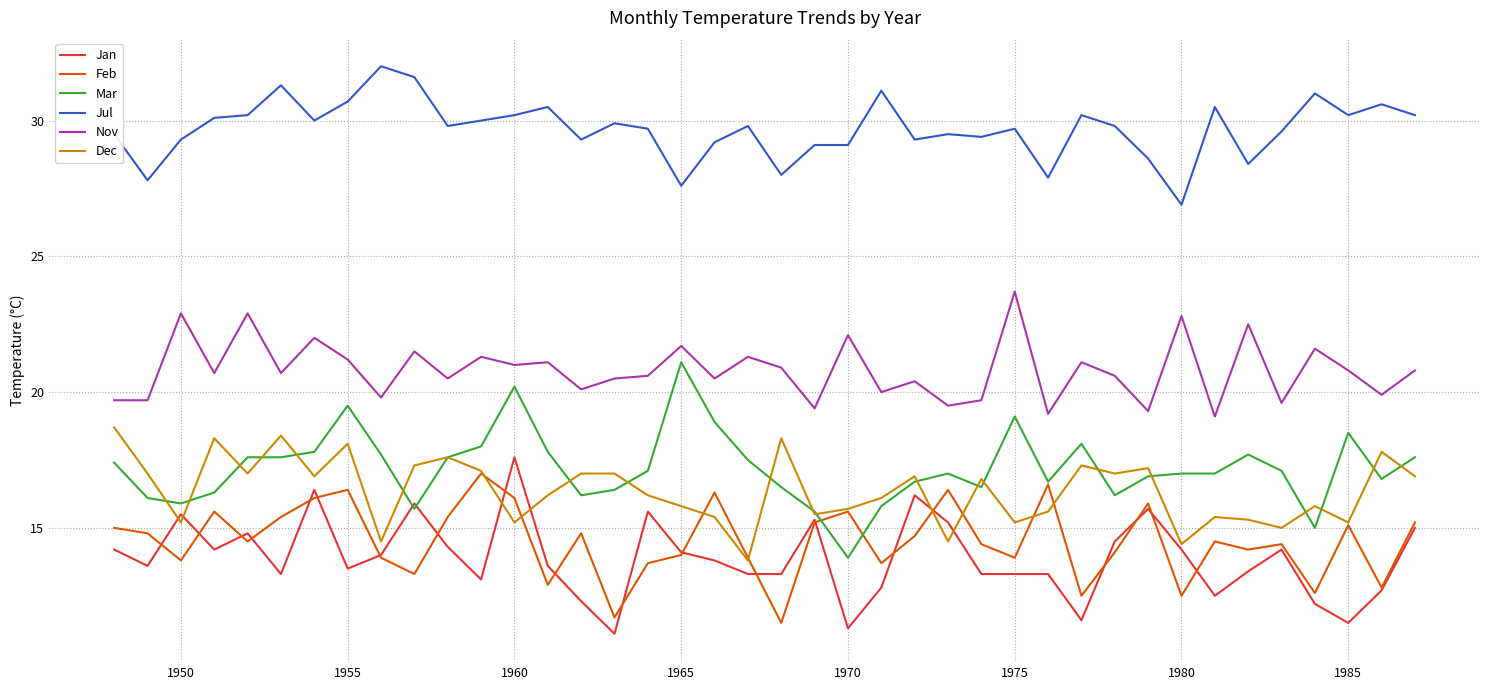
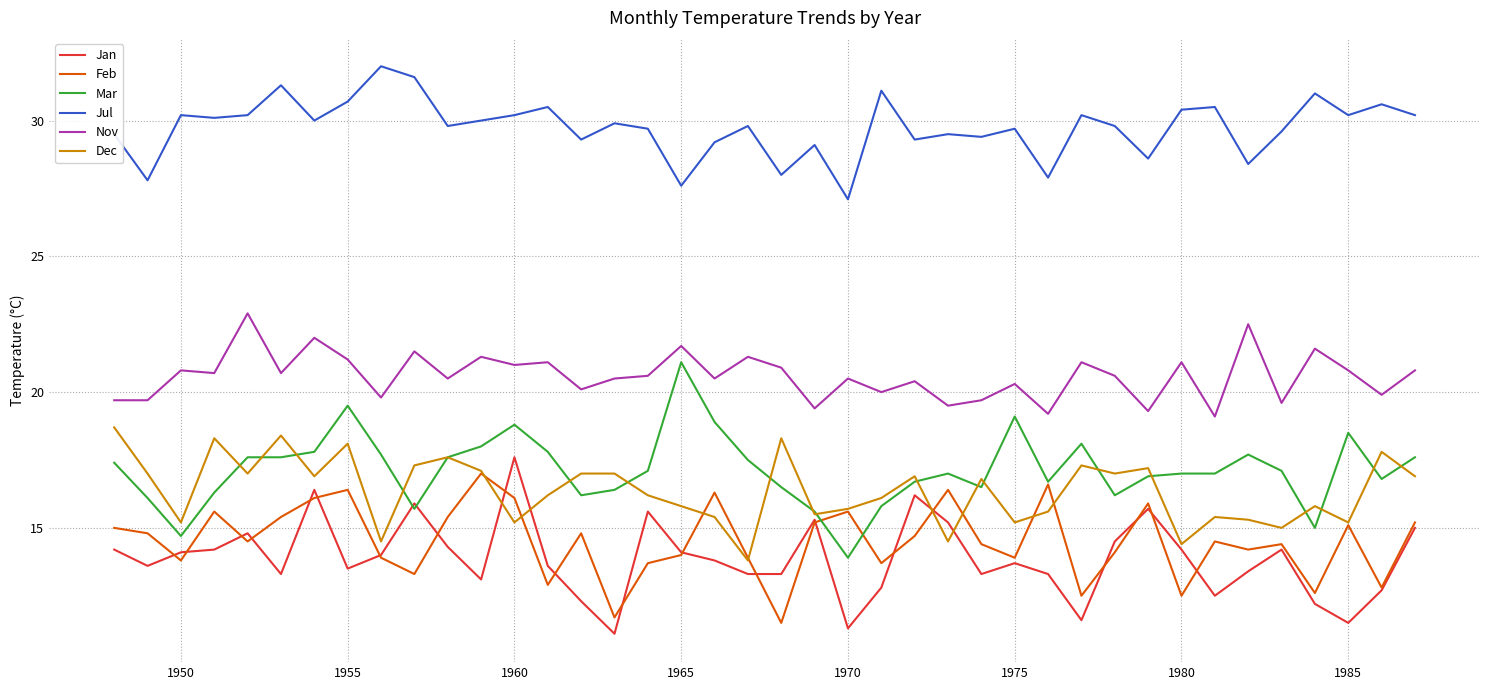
  {
    "Jan": {
-     "1950": 15.5,
+     "1950": 14.1,
      "1955": 13.5,
      "1960": 17.6,
      "1965": 14.1,
      "1970": 11.3,
-     "1975": 13.3,
+     "1975": 13.7,
      "1980": 14.2,
      "1985": 11.5
    },
    "Mar": {
-     "1950": 15.9,
+     "1950": 14.7,
      "1955": 19.5,
-     "1960": 20.2,
+     "1960": 18.8,
      "1965": 21.1,
      "1970": 13.9,
      "1975": 19.1,
      "1980": 17.0,
      "1985": 18.5
    },
    "Jul": {
-     "1950": 29.3,
+     "1950": 30.2,
      "1955": 30.7,
      "1960": 30.2,
      "1965": 27.6,
-     "1970": 29.1,
+     "1970": 27.1,
      "1975": 29.7,
-     "1980": 26.9,
+     "1980": 30.4,
      "1985": 30.2
    },
    "Nov": {
-     "1950": 22.9,
+     "1950": 20.8,
      "1955": 21.2,
      "1960": 21.0,
      "1965": 21.7,
-     "1970": 22.1,
-     "1975": 23.7,
-     "1980": 22.8,
+     "1970": 20.5,
+     "1975": 20.3,
+     "1980": 21.1,
      "1985": 20.8
    }
  }
